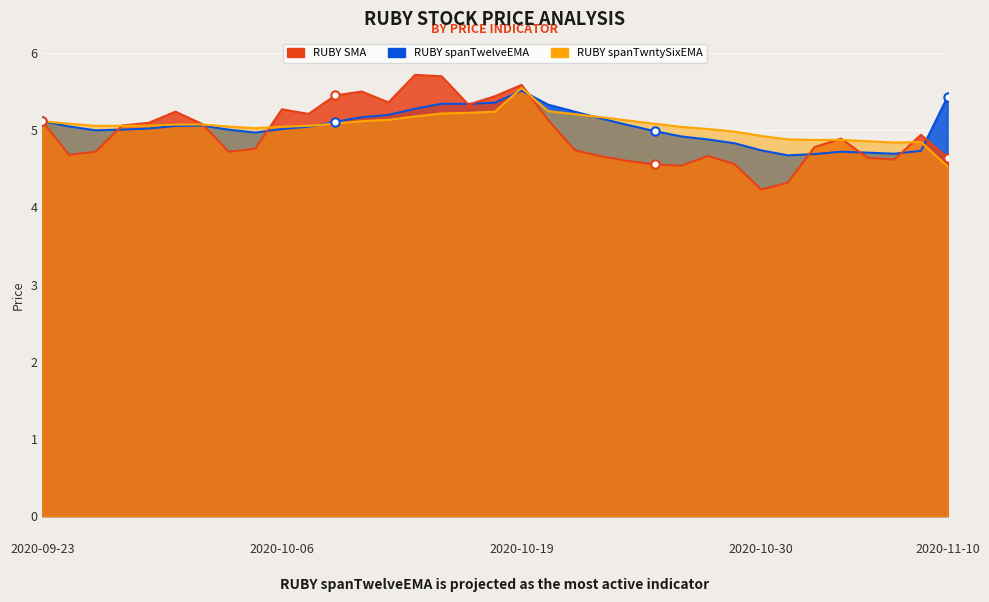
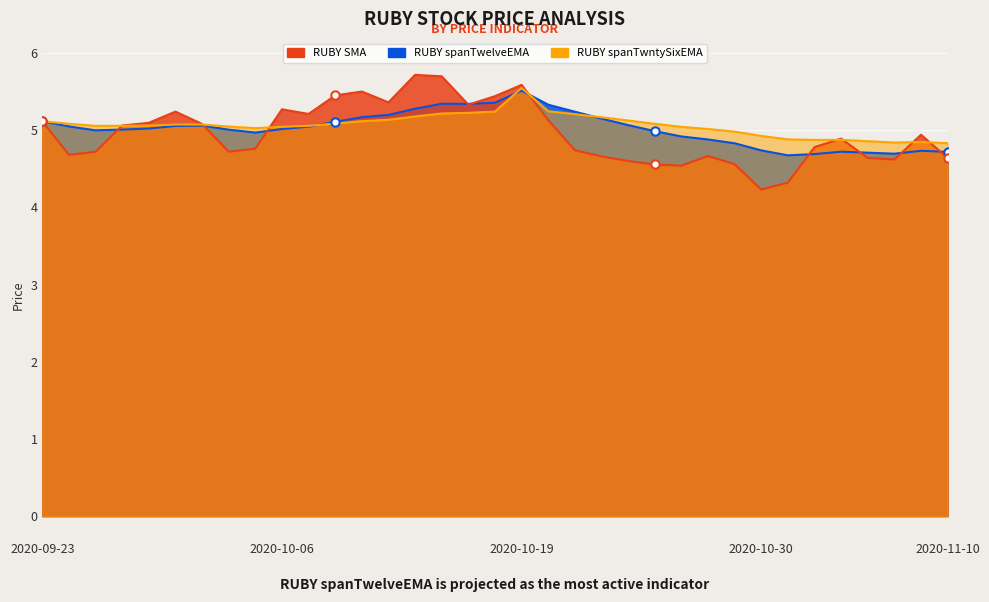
  {
    "RUBY spanTwelveEMA": {
      "2020-10-19": 5.5,
      "2020-10-30": 4.7,
-     "2020-11-10": 5.4
+     "2020-11-10": 4.7
    },
    "RUBY SMA": {
      "2020-10-06": 5.3,
      "2020-10-19": 5.6,
      "2020-10-30": 4.2
    },
    "RUBY spanTwntySixEMA": {
      "2020-10-19": 5.5,
      "2020-10-30": 4.9,
-     "2020-11-10": 4.5
+     "2020-11-10": 4.8
    }
  }
